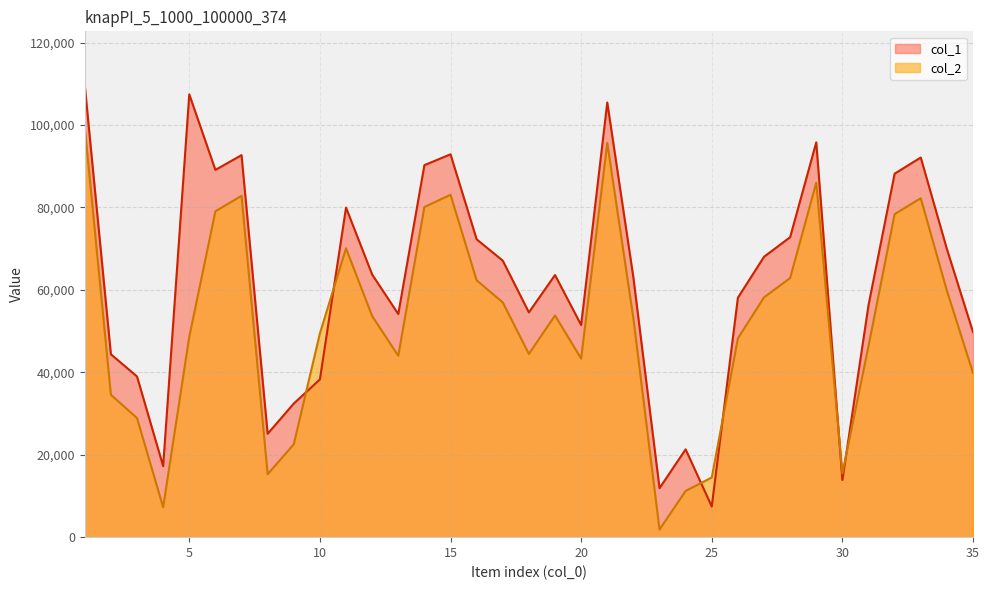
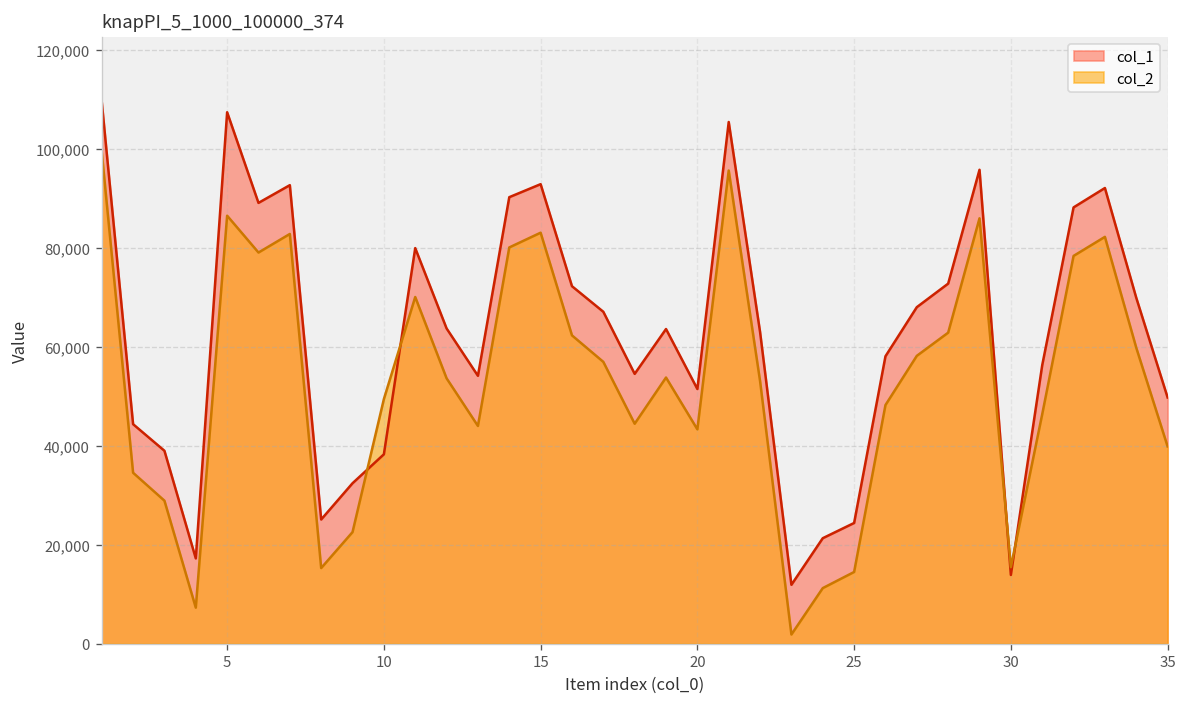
  {
    "col_1": {
      "5": "107,000",
      "10": "38,000",
      "15": "93,000",
      "20": "51,000",
-     "25": "7,000",
+     "25": "24,000",
      "30": "14,000",
      "35": "50,000"
    },
    "col_2": {
-     "5": "49,000",
+     "5": "87,000",
      "10": "49,000",
      "15": "83,000",
      "20": "43,000",
      "25": "14,000",
      "30": "15,000",
      "35": "40,000"
    }
  }
